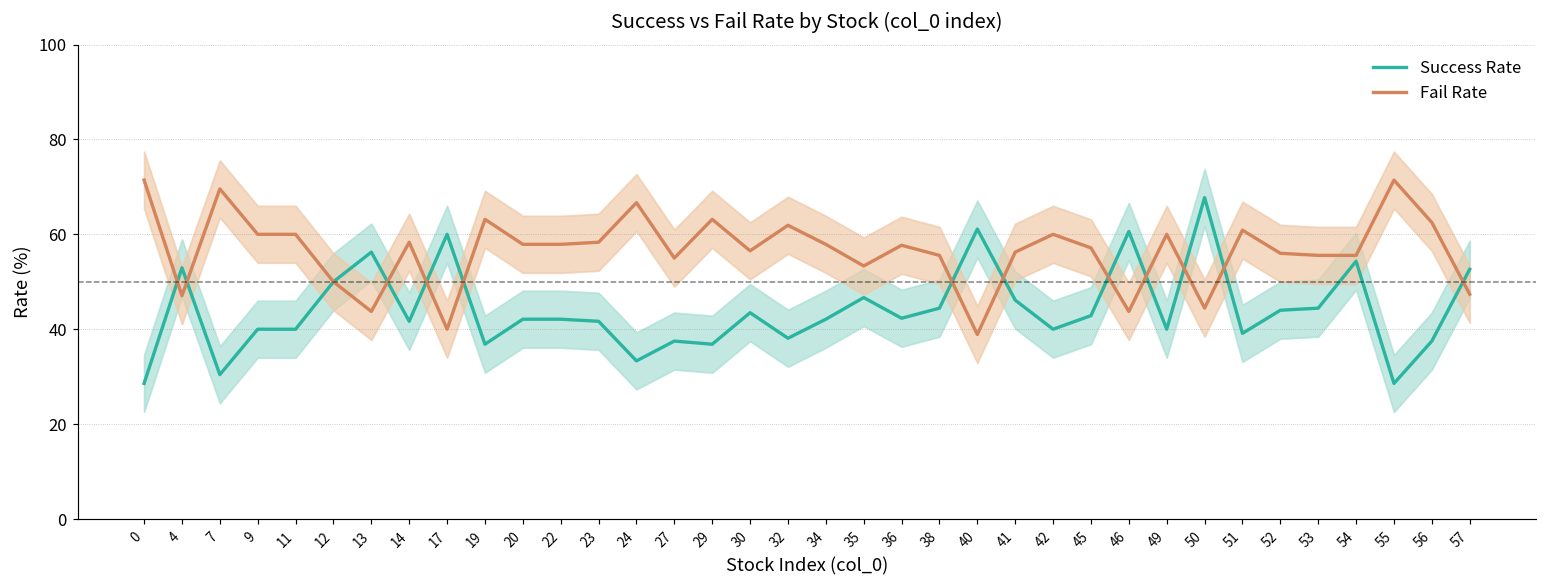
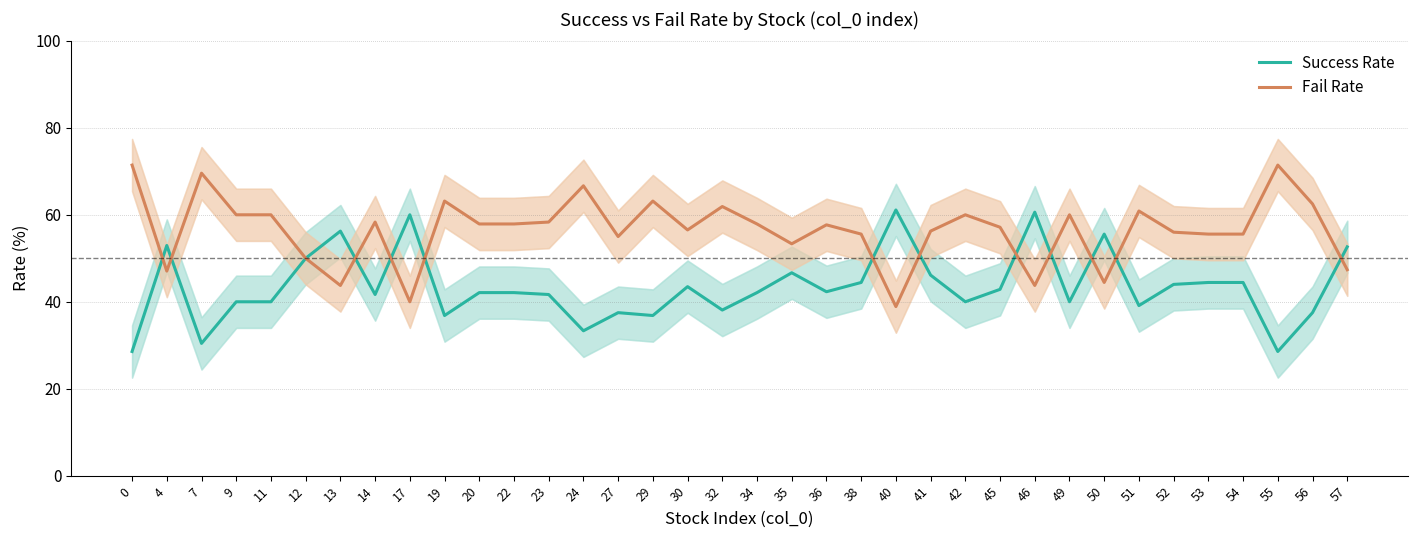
  {
    "Success Rate": {
      "0": 29,
      "7": 30,
      "9": 40,
      "11": 40,
      "13": 56,
      "14": 42,
      "17": 60,
      "19": 37,
      "20": 42,
      "22": 42,
      "23": 42,
      "24": 33,
      "27": 38,
      "29": 37,
      "30": 43,
      "32": 38,
      "34": 42,
      "35": 47,
      "36": 42,
      "38": 44,
      "40": 61,
      "41": 46,
      "42": 40,
      "45": 43,
      "46": 61,
      "49": 40,
-     "50": 68,
+     "50": 56,
      "51": 39,
      "52": 44,
      "53": 44,
-     "54": 54,
+     "54": 44,
      "55": 29,
      "56": 38,
      "57": 53
    },
    "Fail Rate": {
      "0": 71,
      "4": 47,
      "7": 70,
      "9": 60,
      "11": 60,
      "13": 44,
      "14": 58,
      "17": 40,
      "19": 63,
      "20": 58,
      "22": 58,
      "23": 58,
      "24": 67,
      "27": 55,
      "29": 63,
      "30": 57,
      "32": 62,
      "34": 58,
      "35": 53,
      "36": 58,
      "38": 56,
      "40": 39,
      "41": 56,
      "42": 60,
      "45": 57,
      "46": 44,
      "49": 60,
      "50": 44,
      "51": 61,
      "52": 56,
      "53": 56,
      "54": 56,
      "55": 71,
      "56": 63,
      "57": 47
    }
  }
